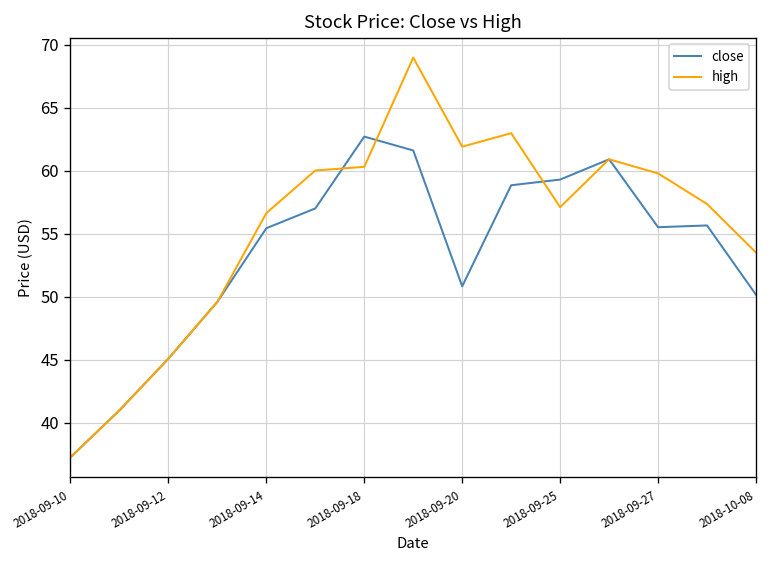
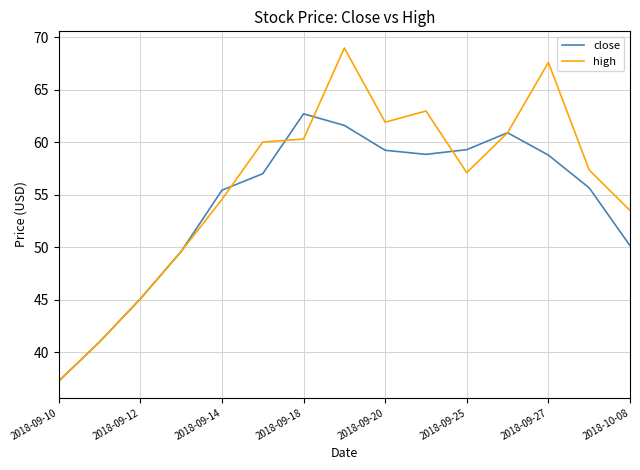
  {
    "close": {
      "2018-09-14": 55.4,
      "2018-09-18": 62.7,
-     "2018-09-20": 50.8,
+     "2018-09-20": 59.2,
      "2018-09-25": 59.3,
-     "2018-09-27": 55.5,
+     "2018-09-27": 58.8,
      "2018-10-08": 50.2
    },
    "high": {
-     "2018-09-14": 56.6,
+     "2018-09-14": 54.6,
      "2018-09-18": 60.3,
      "2018-09-20": 61.9,
      "2018-09-25": 57.1,
-     "2018-09-27": 59.8,
+     "2018-09-27": 67.6,
      "2018-10-08": 53.5
    }
  }
